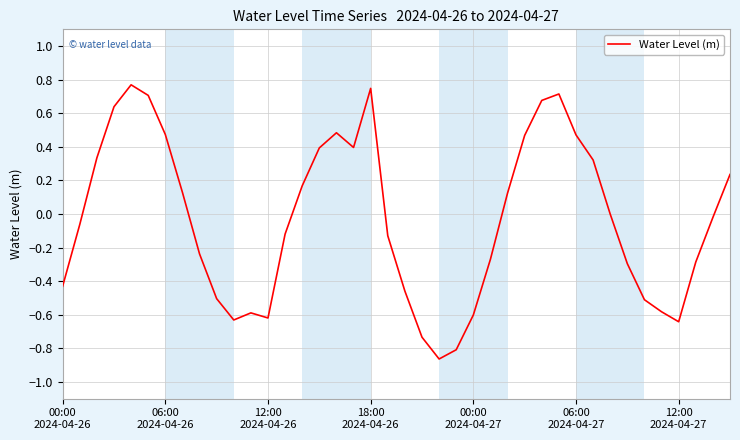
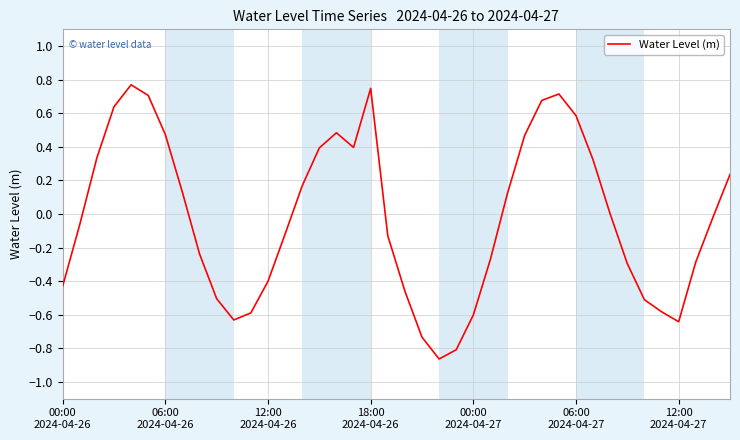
  {
    "00:00 2024-04-26": -0.43,
    "06:00 2024-04-26": 0.47,
-   "12:00 2024-04-26": -0.62,
+   "12:00 2024-04-26": -0.40,
    "18:00 2024-04-26": 0.75,
    "00:00 2024-04-27": -0.60,
-   "06:00 2024-04-27": 0.47,
+   "06:00 2024-04-27": 0.59,
    "12:00 2024-04-27": -0.64
  }
